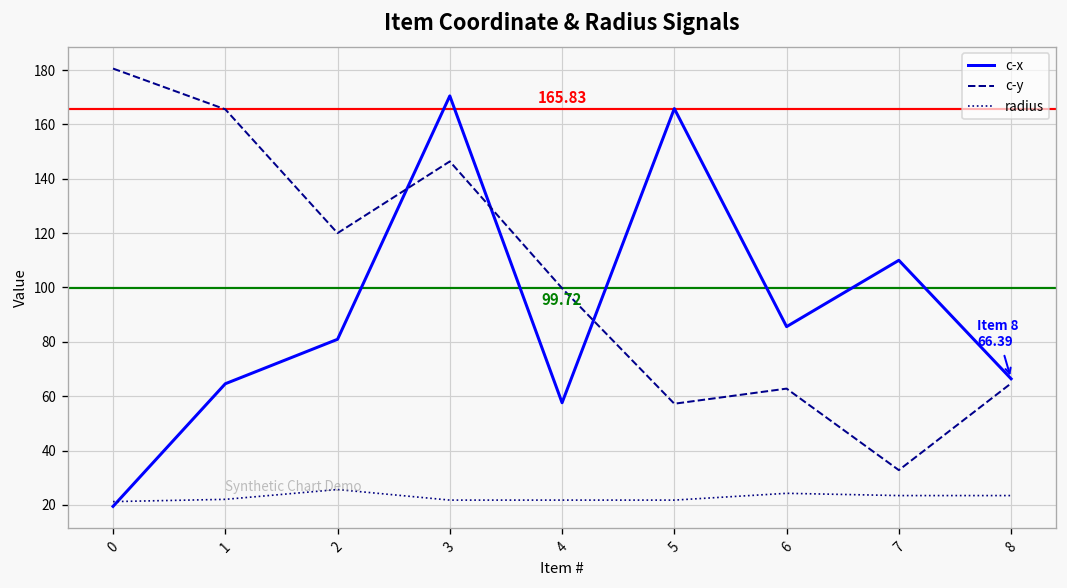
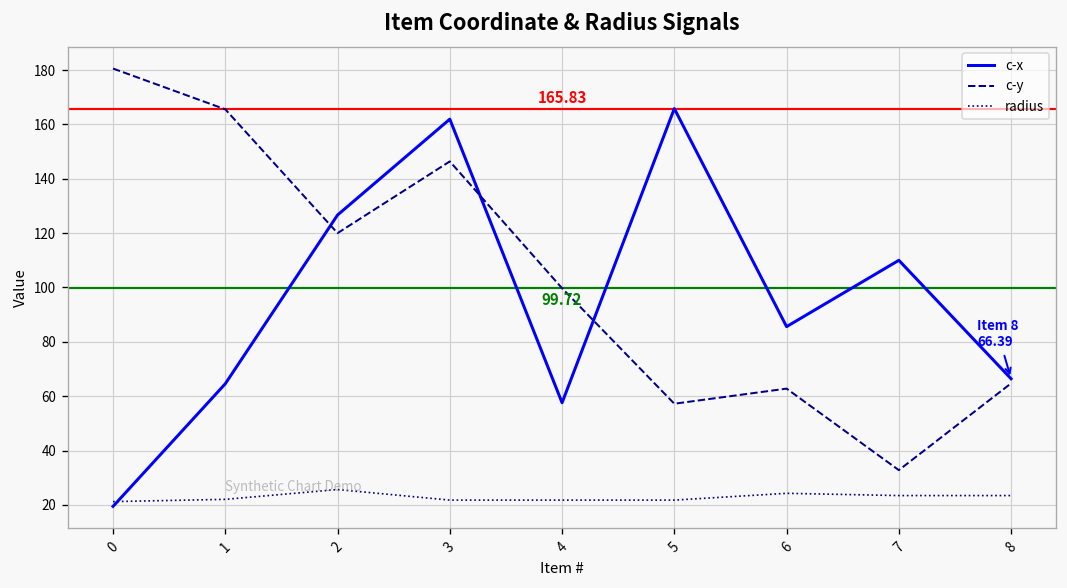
  {
    "c-x": {
      "0": 19,
      "1": 65,
-     "2": 81,
-     "3": 171,
+     "2": 127,
+     "3": 162,
      "4": 58,
      "5": 166,
      "6": 86,
      "7": 110
    }
  }
